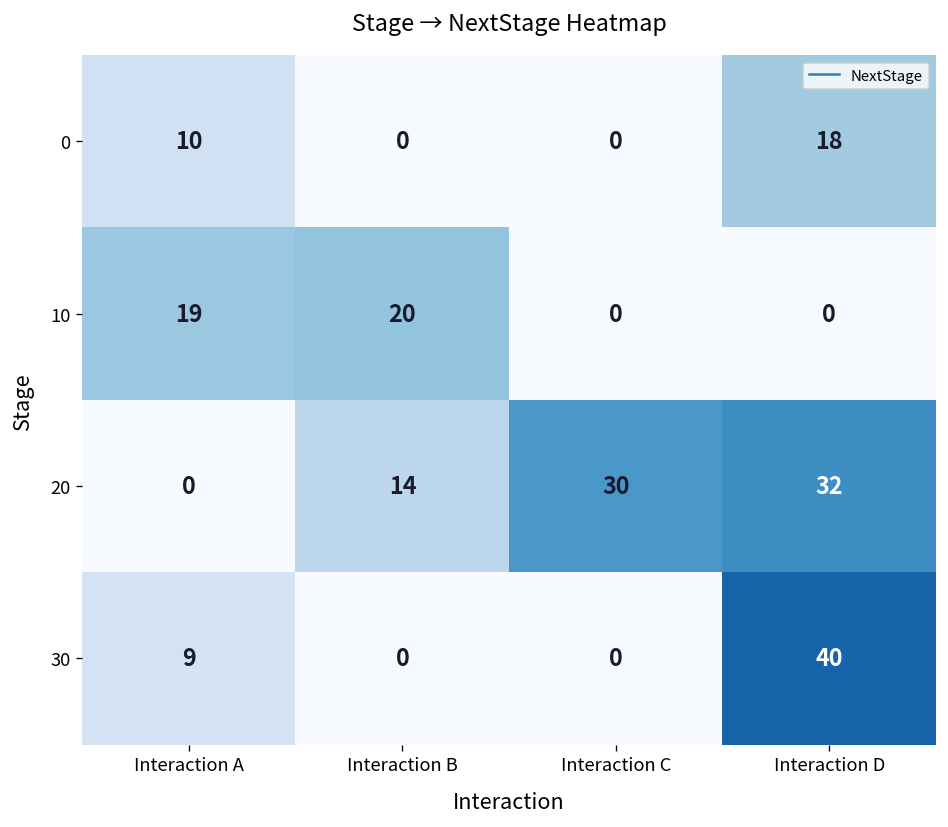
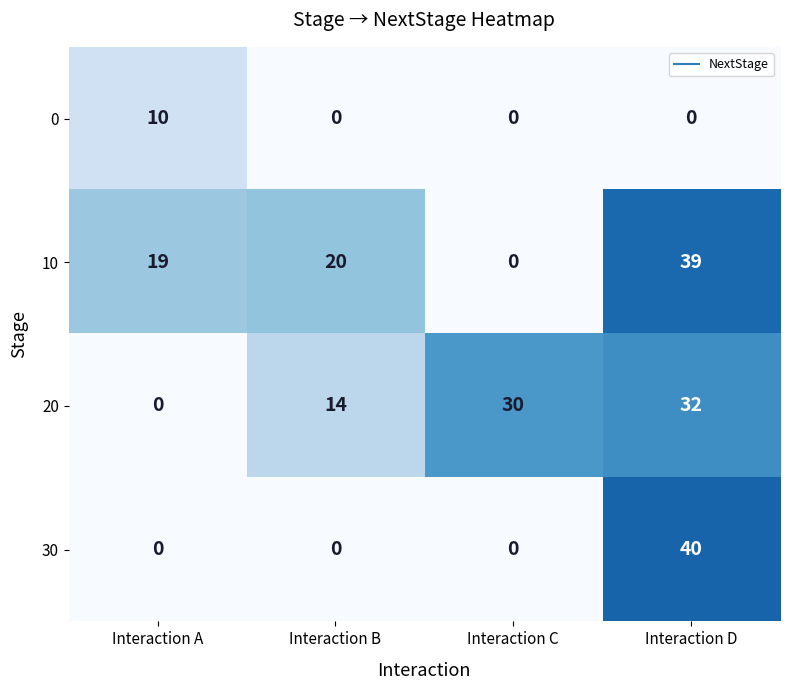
  {
    "0": {
      "Interaction A": 10,
      "Interaction B": 0,
      "Interaction C": 0,
-     "Interaction D": 18
+     "Interaction D": 0
    },
    "10": {
      "Interaction A": 19,
      "Interaction B": 20,
      "Interaction C": 0,
-     "Interaction D": 0
+     "Interaction D": 39
    },
    "20": {
      "Interaction A": 0,
      "Interaction B": 14,
      "Interaction C": 30,
      "Interaction D": 32
    },
    "30": {
-     "Interaction A": 9,
+     "Interaction A": 0,
      "Interaction B": 0,
      "Interaction C": 0,
      "Interaction D": 40
    }
  }
